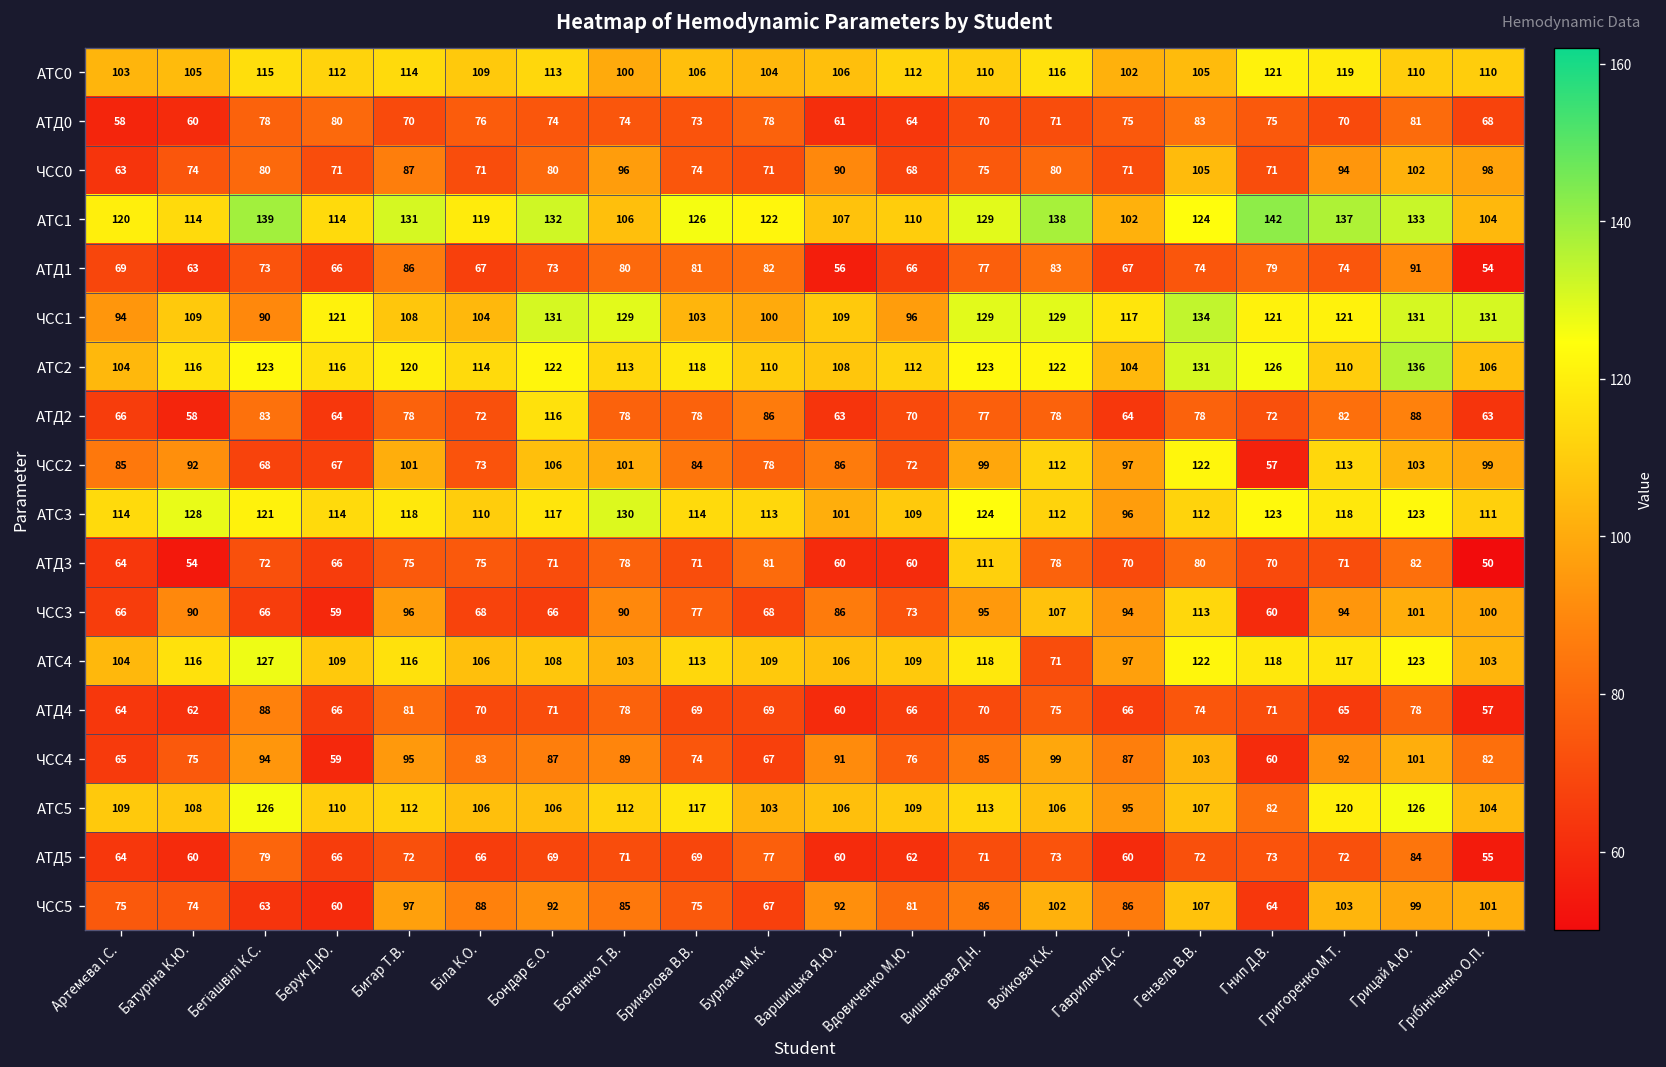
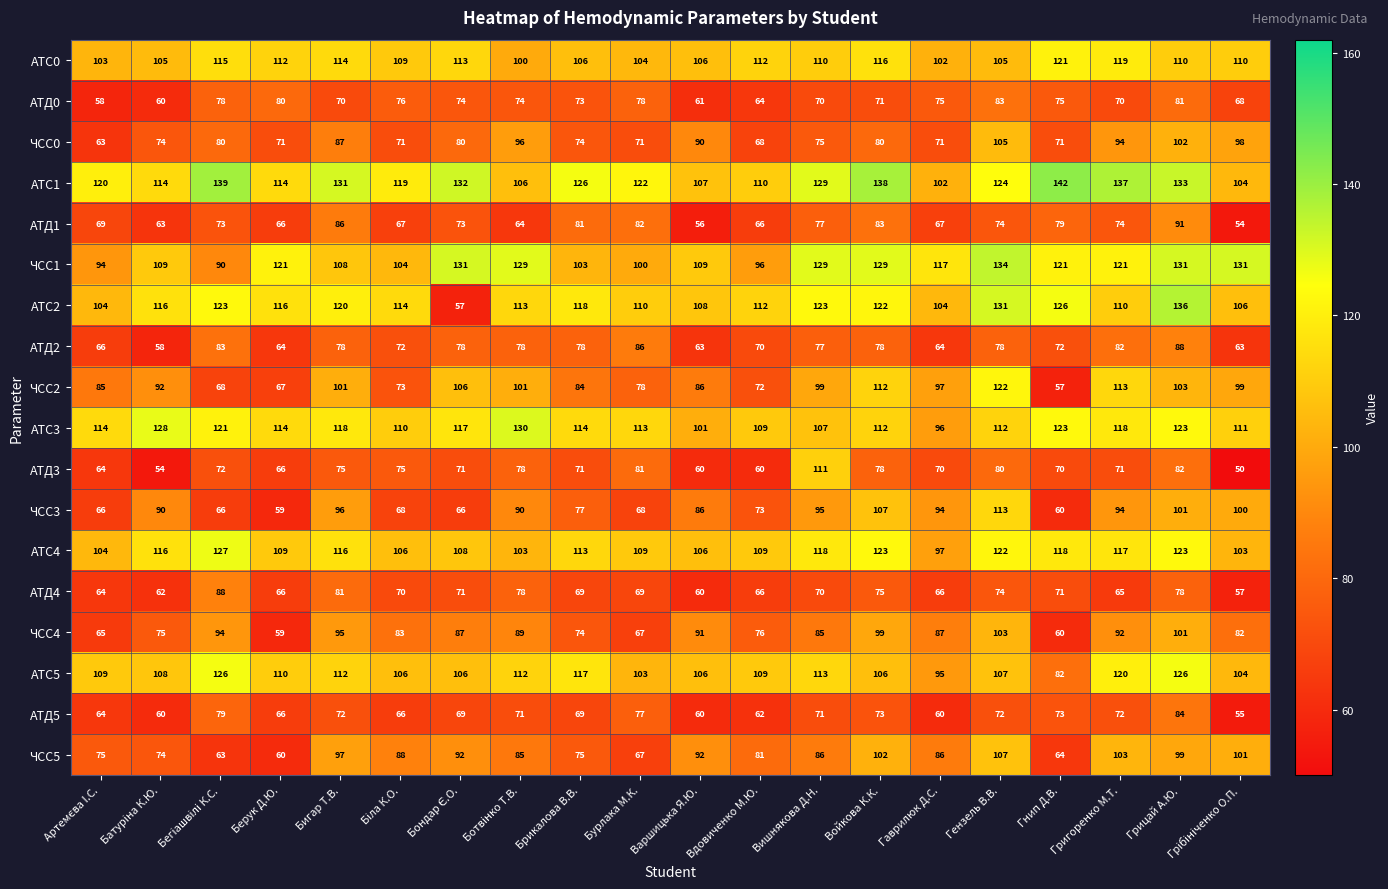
  {
    "АТД1": {
      "Артемєва І.С.": 69,
      "Батуріна К.Ю.": 63,
      "Бегіашвілі К.С.": 73,
      "Берук Д.Ю.": 66,
      "Бигар Т.В.": 86,
      "Біла К.О.": 67,
      "Бондар Є.О.": 73,
-     "Ботвінко Т.В.": 80,
+     "Ботвінко Т.В.": 64,
      "Брикалова В.В.": 81,
      "Бурлака М.К.": 82,
      "Варшицька Я.Ю.": 56,
      "Вдовиченко М.Ю.": 66,
      "Вишнякова Д.Н.": 77,
      "Войкова К.К.": 83,
      "Гаврилюк Д.С.": 67,
      "Гензель В.В.": 74,
      "Гнип Д.В.": 79,
      "Григоренко М.Т.": 74,
      "Грицай А.Ю.": 91,
      "Грібініченко О.П.": 54
    },
    "АТС2": {
      "Артемєва І.С.": 104,
      "Батуріна К.Ю.": 116,
      "Бегіашвілі К.С.": 123,
      "Берук Д.Ю.": 116,
      "Бигар Т.В.": 120,
      "Біла К.О.": 114,
-     "Бондар Є.О.": 122,
+     "Бондар Є.О.": 57,
      "Ботвінко Т.В.": 113,
      "Брикалова В.В.": 118,
      "Бурлака М.К.": 110,
      "Варшицька Я.Ю.": 108,
      "Вдовиченко М.Ю.": 112,
      "Вишнякова Д.Н.": 123,
      "Войкова К.К.": 122,
      "Гаврилюк Д.С.": 104,
      "Гензель В.В.": 131,
      "Гнип Д.В.": 126,
      "Григоренко М.Т.": 110,
      "Грицай А.Ю.": 136,
      "Грібініченко О.П.": 106
    },
    "АТД2": {
      "Артемєва І.С.": 66,
      "Батуріна К.Ю.": 58,
      "Бегіашвілі К.С.": 83,
      "Берук Д.Ю.": 64,
      "Бигар Т.В.": 78,
      "Біла К.О.": 72,
-     "Бондар Є.О.": 116,
+     "Бондар Є.О.": 78,
      "Ботвінко Т.В.": 78,
      "Брикалова В.В.": 78,
      "Бурлака М.К.": 86,
      "Варшицька Я.Ю.": 63,
      "Вдовиченко М.Ю.": 70,
      "Вишнякова Д.Н.": 77,
      "Войкова К.К.": 78,
      "Гаврилюк Д.С.": 64,
      "Гензель В.В.": 78,
      "Гнип Д.В.": 72,
      "Григоренко М.Т.": 82,
      "Грицай А.Ю.": 88,
      "Грібініченко О.П.": 63
    },
    "АТС3": {
      "Артемєва І.С.": 114,
      "Батуріна К.Ю.": 128,
      "Бегіашвілі К.С.": 121,
      "Берук Д.Ю.": 114,
      "Бигар Т.В.": 118,
      "Біла К.О.": 110,
      "Бондар Є.О.": 117,
      "Ботвінко Т.В.": 130,
      "Брикалова В.В.": 114,
      "Бурлака М.К.": 113,
      "Варшицька Я.Ю.": 101,
      "Вдовиченко М.Ю.": 109,
-     "Вишнякова Д.Н.": 124,
+     "Вишнякова Д.Н.": 107,
      "Войкова К.К.": 112,
      "Гаврилюк Д.С.": 96,
      "Гензель В.В.": 112,
      "Гнип Д.В.": 123,
      "Григоренко М.Т.": 118,
      "Грицай А.Ю.": 123,
      "Грібініченко О.П.": 111
    },
    "АТС4": {
      "Артемєва І.С.": 104,
      "Батуріна К.Ю.": 116,
      "Бегіашвілі К.С.": 127,
      "Берук Д.Ю.": 109,
      "Бигар Т.В.": 116,
      "Біла К.О.": 106,
      "Бондар Є.О.": 108,
      "Ботвінко Т.В.": 103,
      "Брикалова В.В.": 113,
      "Бурлака М.К.": 109,
      "Варшицька Я.Ю.": 106,
      "Вдовиченко М.Ю.": 109,
      "Вишнякова Д.Н.": 118,
-     "Войкова К.К.": 71,
+     "Войкова К.К.": 123,
      "Гаврилюк Д.С.": 97,
      "Гензель В.В.": 122,
      "Гнип Д.В.": 118,
      "Григоренко М.Т.": 117,
      "Грицай А.Ю.": 123,
      "Грібініченко О.П.": 103
    }
  }
